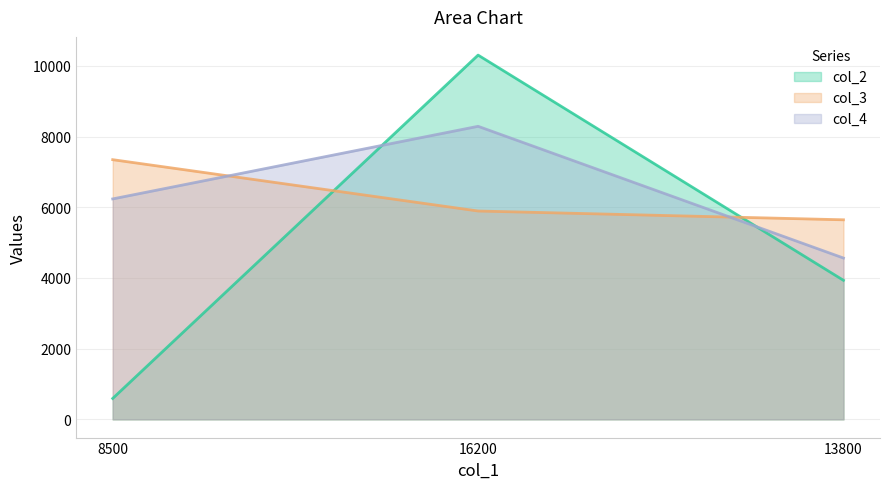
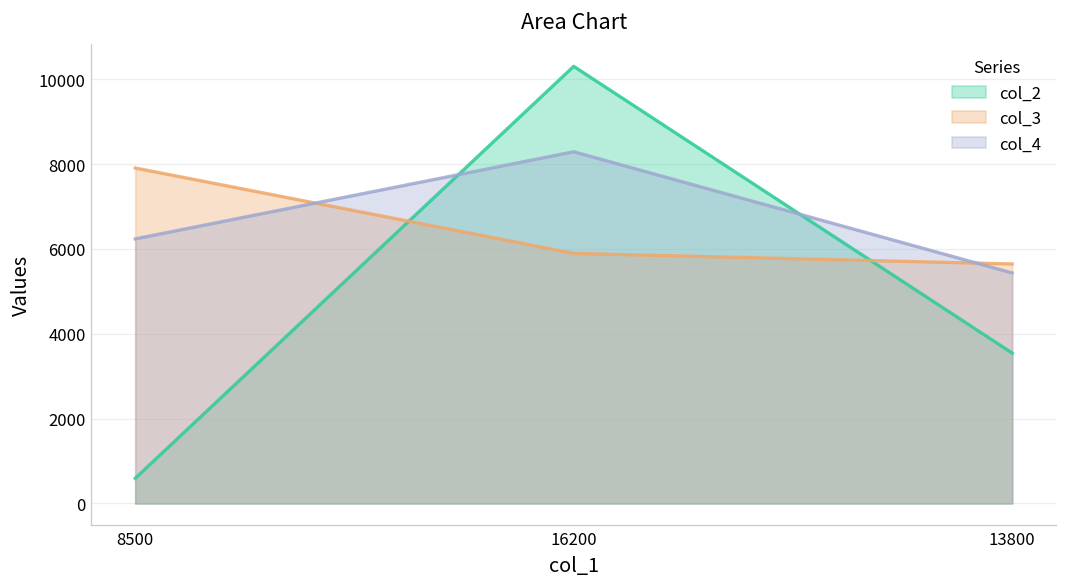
  {
    "col_2": {
      "8500": 600,
      "16200": 10300,
-     "13800": 3900
+     "13800": 3500
    },
    "col_3": {
-     "8500": 7300,
+     "8500": 7900,
      "16200": 5900,
      "13800": 5600
    },
    "col_4": {
      "8500": 6200,
      "16200": 8300,
-     "13800": 4600
+     "13800": 5400
    }
  }
